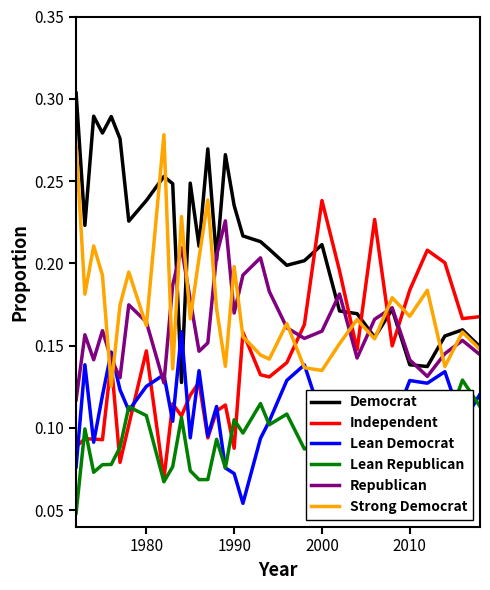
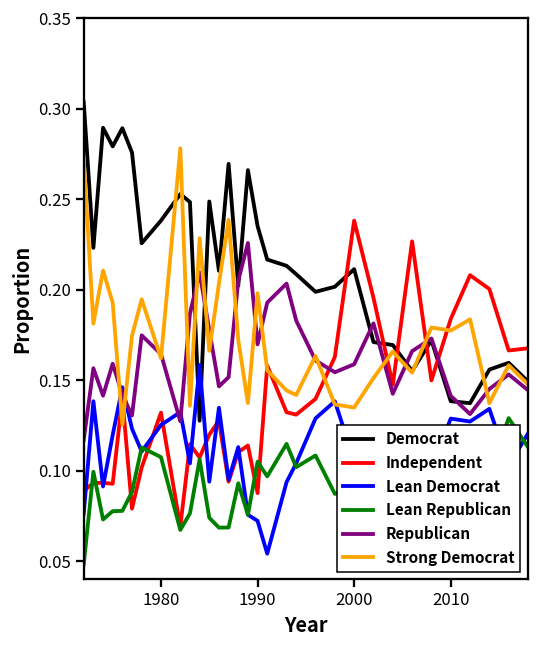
  {
    "Democrat": {
      "1980": 0.238,
      "1990": 0.235,
      "2000": 0.211,
      "2010": 0.138
    },
    "Independent": {
-     "1980": 0.147,
+     "1980": 0.132,
      "1990": 0.088,
      "2000": 0.238,
      "2010": 0.184
    },
    "Lean Democrat": {
      "1980": 0.125,
      "1990": 0.072,
      "2010": 0.129
    },
    "Lean Republican": {
      "1980": 0.107,
      "1990": 0.105
    },
    "Republican": {
      "1980": 0.164,
      "1990": 0.170,
      "2000": 0.159,
      "2010": 0.141
    },
    "Strong Democrat": {
      "1980": 0.162,
      "1990": 0.198,
      "2000": 0.135,
-     "2010": 0.168
+     "2010": 0.177
    }
  }
